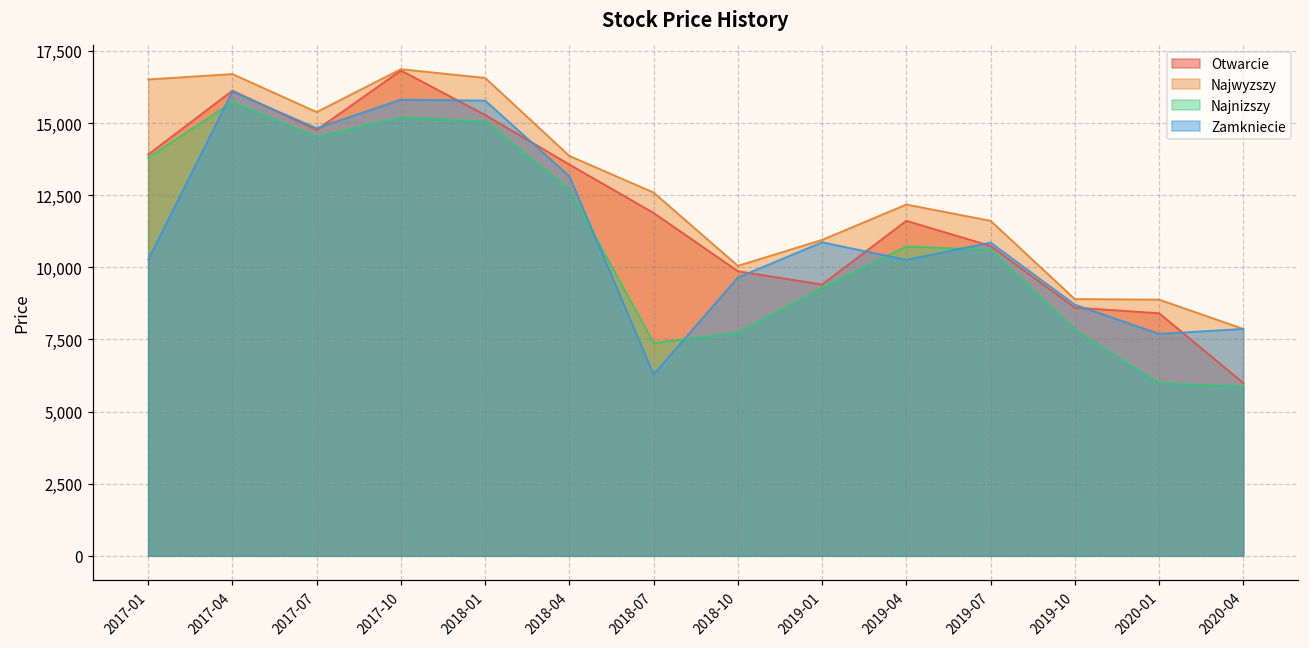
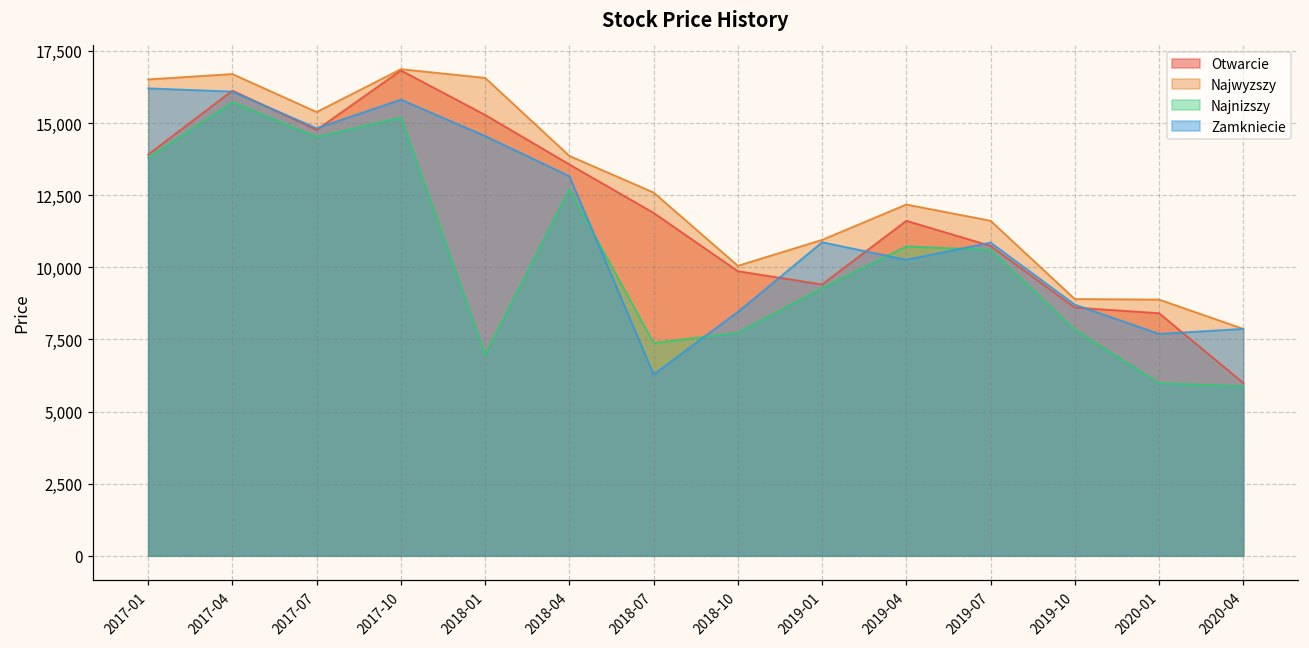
  {
    "Najnizszy": {
      "2017-01": "13,800",
      "2017-04": "15,700",
      "2017-07": "14,500",
      "2017-10": "15,200",
-     "2018-01": "15,100",
+     "2018-01": "7,000",
      "2018-04": "12,700",
      "2018-07": "7,400",
      "2018-10": "7,700",
      "2019-01": "9,300",
      "2019-04": "10,700",
      "2019-07": "10,600",
      "2019-10": "7,800",
      "2020-01": "6,000",
      "2020-04": "5,900"
    },
    "Zamkniecie": {
-     "2017-01": "10,300",
+     "2017-01": "16,200",
      "2017-10": "15,800",
-     "2018-01": "15,800",
+     "2018-01": "14,600",
      "2018-04": "13,200",
      "2018-07": "6,300",
-     "2018-10": "9,600",
+     "2018-10": "8,500",
      "2019-04": "10,300",
      "2019-07": "10,900",
      "2019-10": "8,700",
      "2020-01": "7,700"
    }
  }
